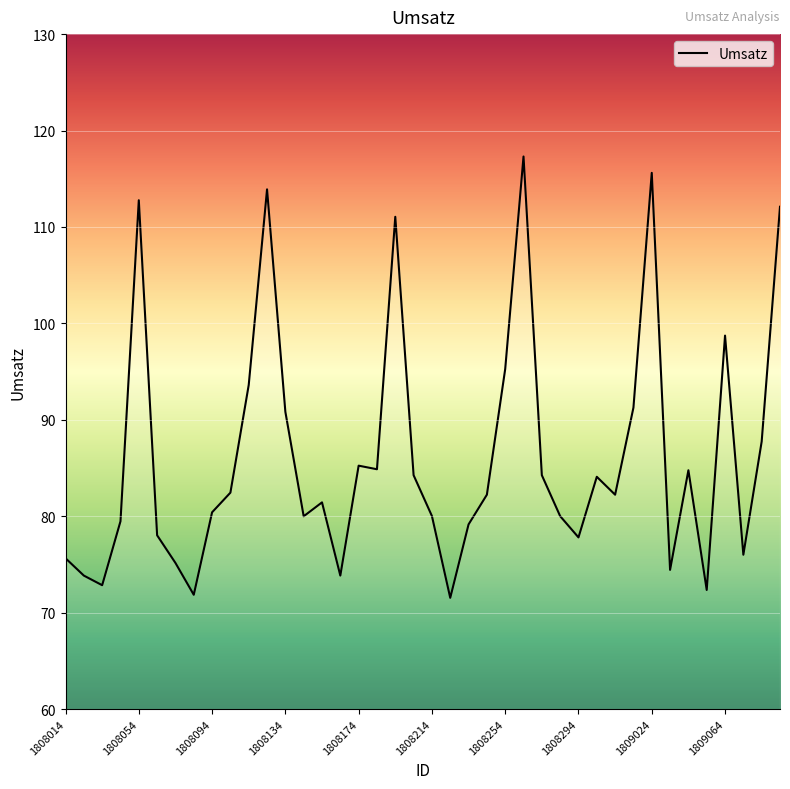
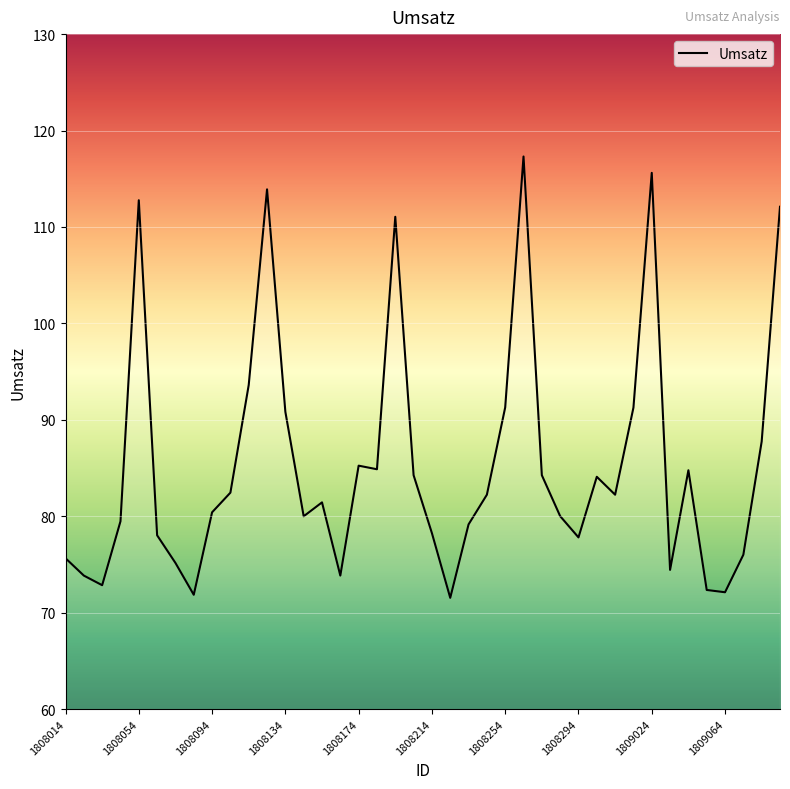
  {
    "1808014": 76,
    "1808054": 113,
    "1808094": 80,
    "1808134": 91,
    "1808174": 85,
-   "1808214": 80,
-   "1808254": 95,
+   "1808214": 78,
+   "1808254": 91,
    "1808294": 78,
    "1809024": 116,
-   "1809064": 99
+   "1809064": 72
  }
